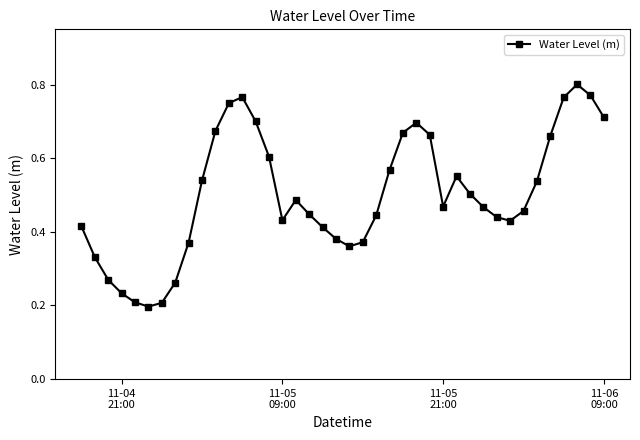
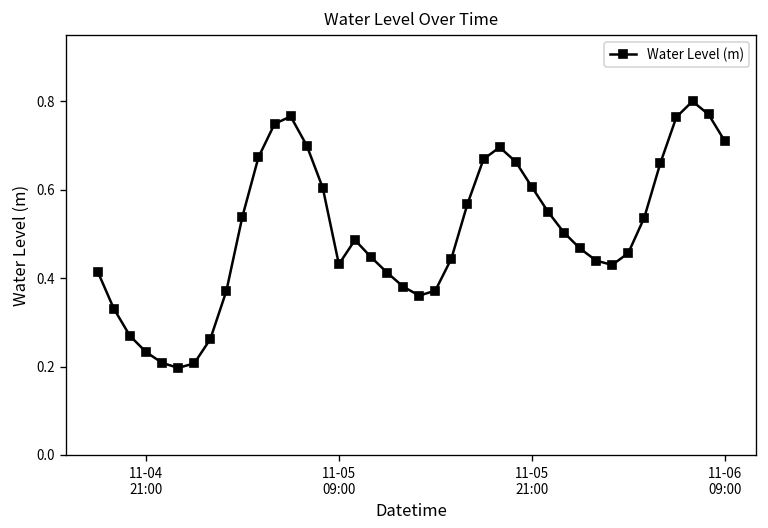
  {
    "11-04 21:00": 0.23,
    "11-05 09:00": 0.43,
-   "11-05 21:00": 0.47,
+   "11-05 21:00": 0.61,
    "11-06 09:00": 0.71
  }
